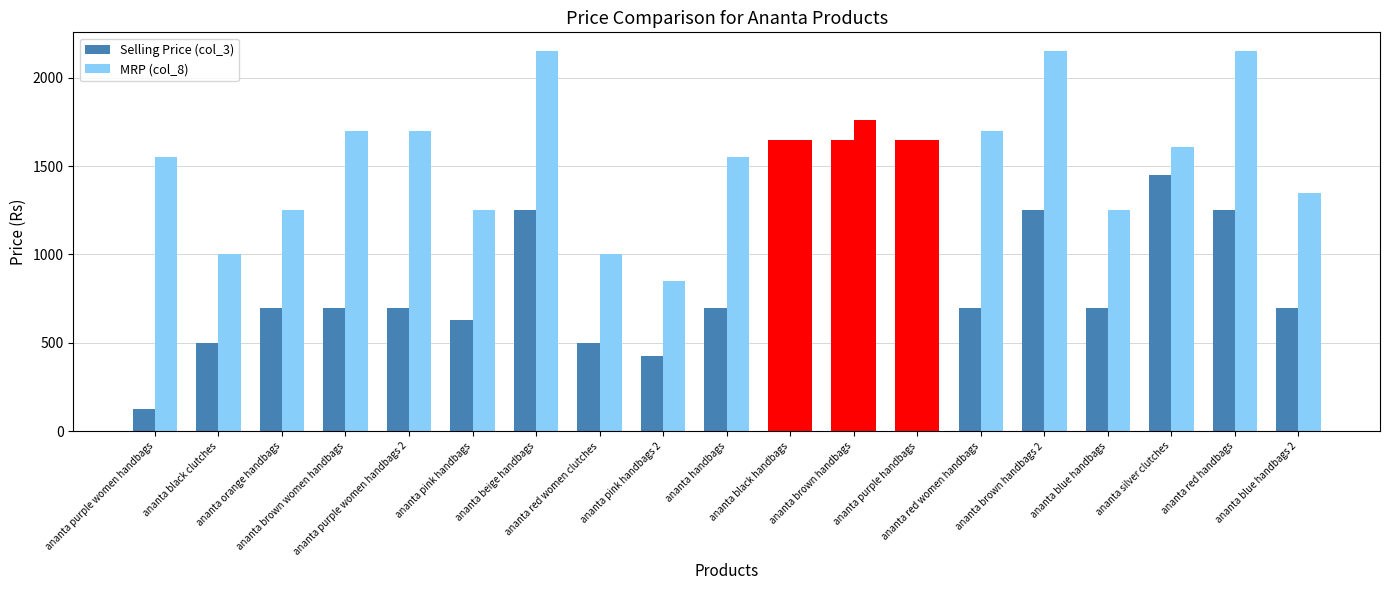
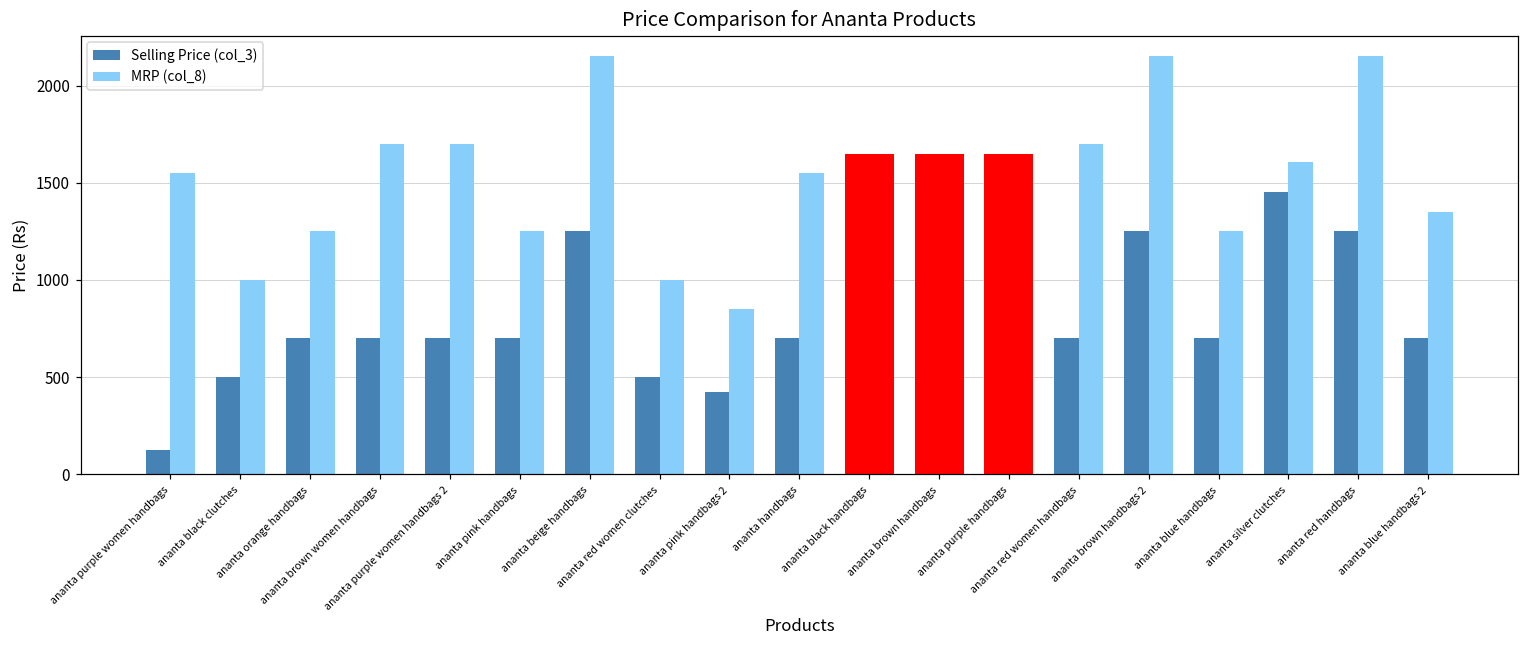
  {
    "Selling Price (col_3)": {
      "ananta purple women handbags": 120,
      "ananta black clutches": 500,
      "ananta orange handbags": 700,
      "ananta brown women handbags": 700,
      "ananta purple women handbags 2": 700,
-     "ananta pink handbags": 630,
+     "ananta pink handbags": 700,
      "ananta beige handbags": 1250,
      "ananta red women clutches": 500,
      "ananta pink handbags 2": 430,
      "ananta handbags": 700,
      "ananta black handbags": 1650,
      "ananta brown handbags": 1650,
      "ananta purple handbags": 1650,
      "ananta red women handbags": 700,
      "ananta brown handbags 2": 1250,
      "ananta blue handbags": 700,
      "ananta silver clutches": 1450,
      "ananta red handbags": 1250,
      "ananta blue handbags 2": 700
    },
    "MRP (col_8)": {
      "ananta purple women handbags": 1550,
      "ananta black clutches": 1000,
      "ananta orange handbags": 1250,
      "ananta brown women handbags": 1700,
      "ananta purple women handbags 2": 1700,
      "ananta pink handbags": 1250,
      "ananta beige handbags": 2150,
      "ananta red women clutches": 1000,
      "ananta pink handbags 2": 850,
      "ananta handbags": 1550,
      "ananta black handbags": 1650,
-     "ananta brown handbags": 1760,
+     "ananta brown handbags": 1650,
      "ananta purple handbags": 1650,
      "ananta red women handbags": 1700,
      "ananta brown handbags 2": 2150,
      "ananta blue handbags": 1250,
      "ananta silver clutches": 1610,
      "ananta red handbags": 2150,
      "ananta blue handbags 2": 1350
    }
  }
